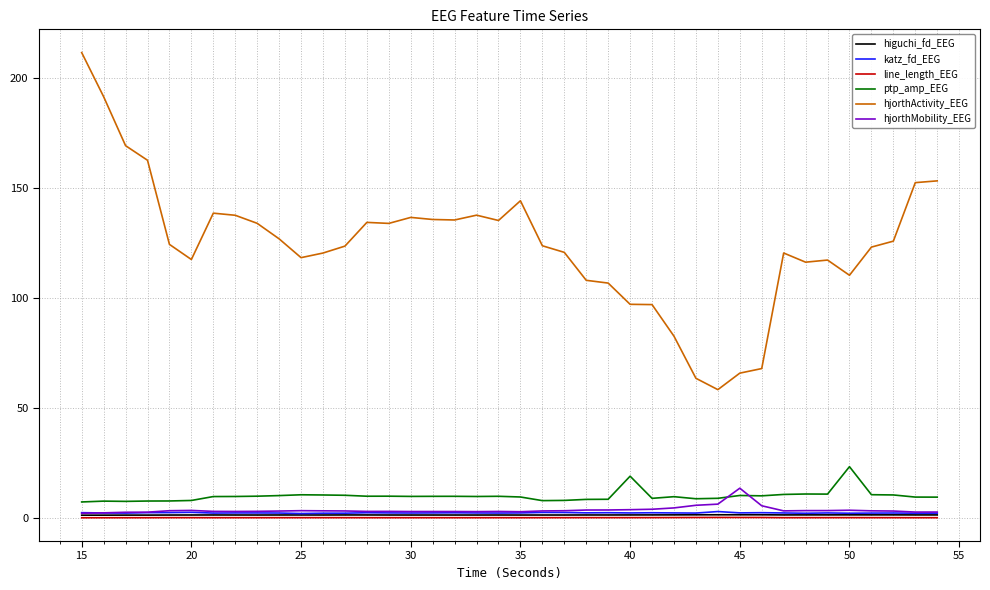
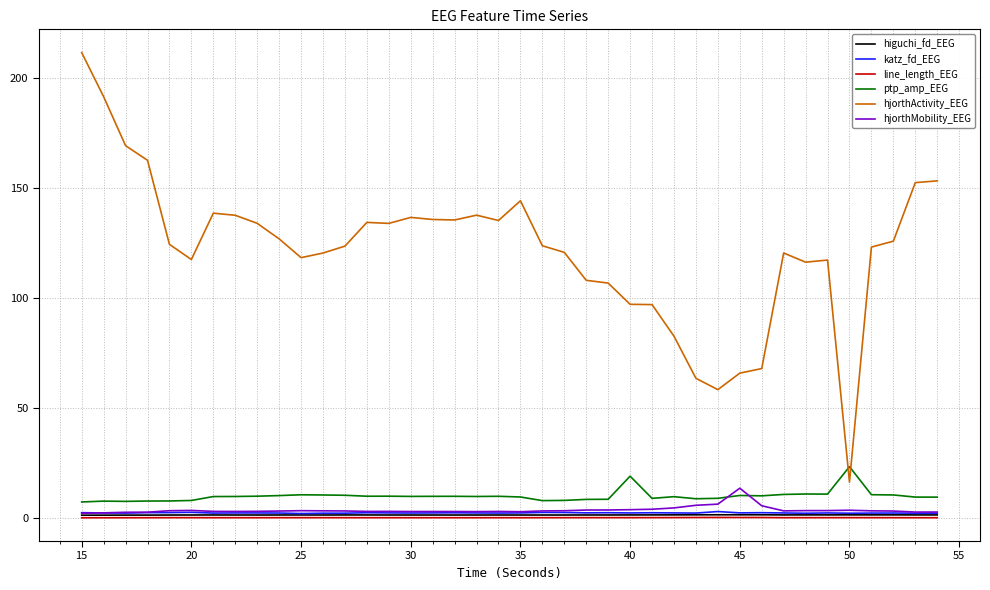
  {
    "higuchi_fd_EEG": {
      "20": 1
    },
    "line_length_EEG": {
      "15": 0,
      "20": 0,
      "25": 0,
      "30": 0,
      "35": 0,
      "40": 0,
      "45": 0,
      "50": 0
    },
    "ptp_amp_EEG": {
      "15": 7,
      "20": 8,
      "25": 11,
      "30": 10,
      "35": 10,
      "40": 19,
      "45": 10,
      "50": 23
    },
    "hjorthActivity_EEG": {
      "15": 212,
      "20": 118,
      "25": 118,
      "30": 137,
      "35": 144,
      "40": 97,
      "45": 66,
-     "50": 110
+     "50": 16
    },
    "hjorthMobility_EEG": {
      "25": 3,
      "40": 4,
      "45": 14,
      "50": 4
    }
  }
